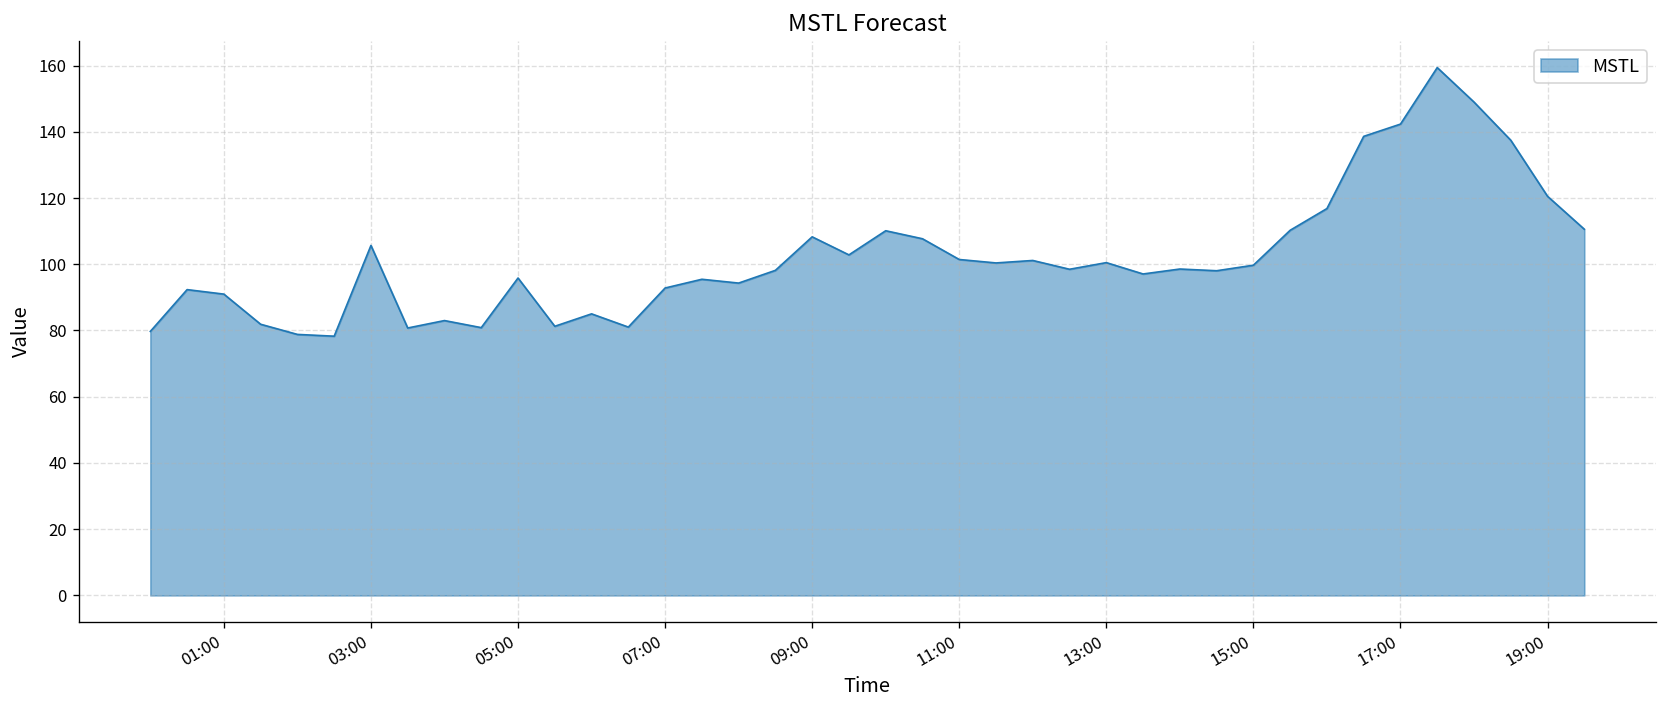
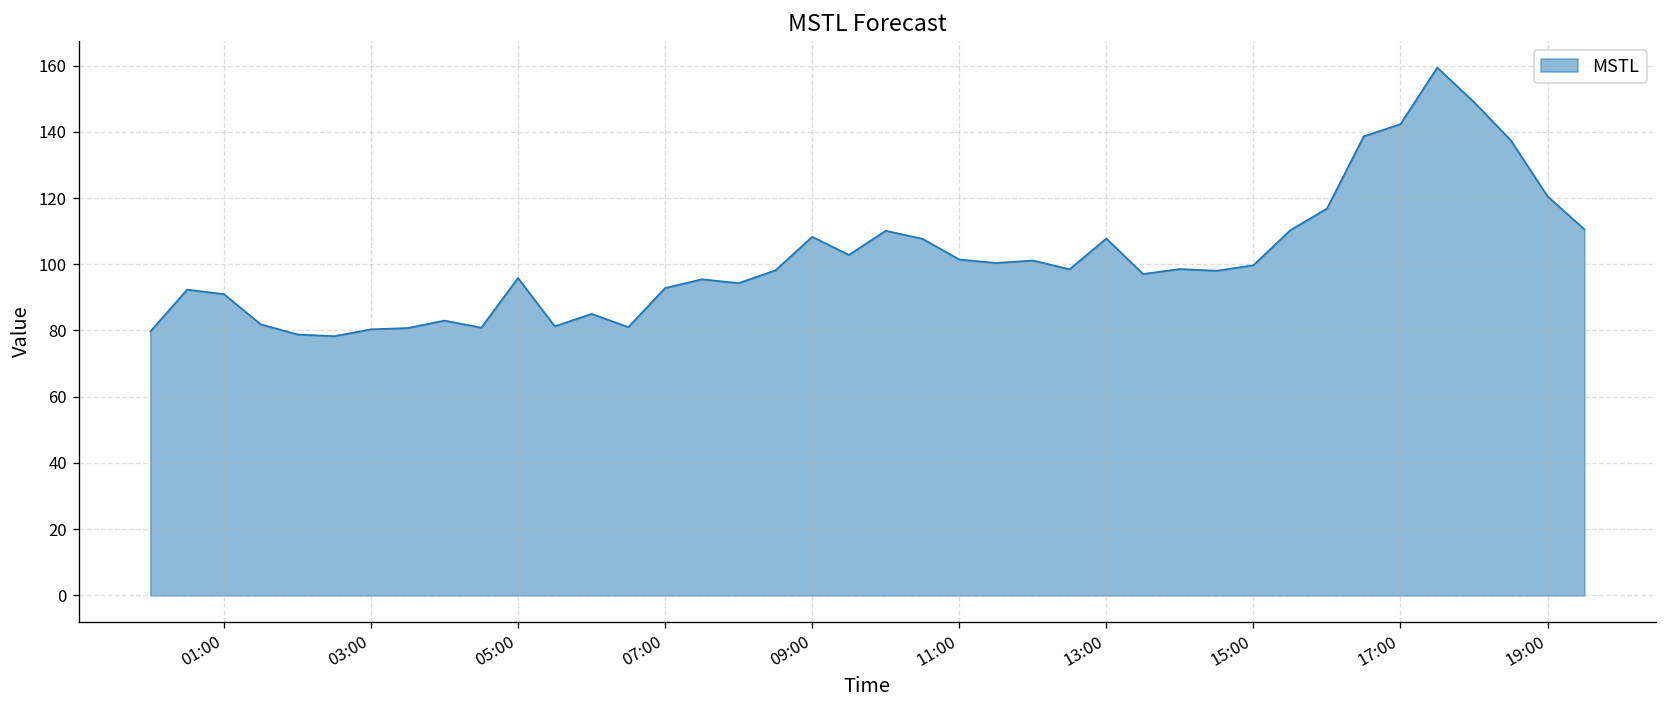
  {
    "01:00": 91,
-   "03:00": 106,
+   "03:00": 80,
    "05:00": 96,
    "07:00": 93,
    "09:00": 108,
    "11:00": 101,
-   "13:00": 100,
+   "13:00": 108,
    "15:00": 100,
    "17:00": 142,
    "19:00": 121
  }
